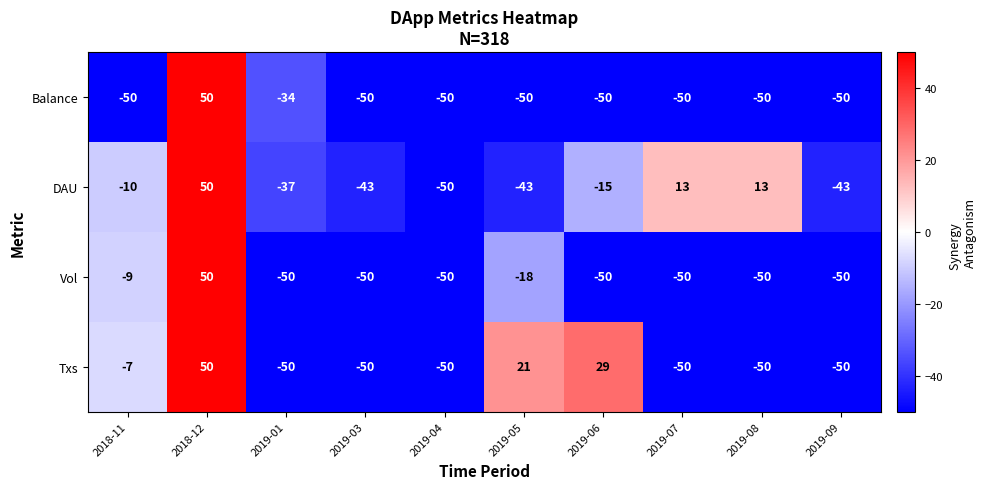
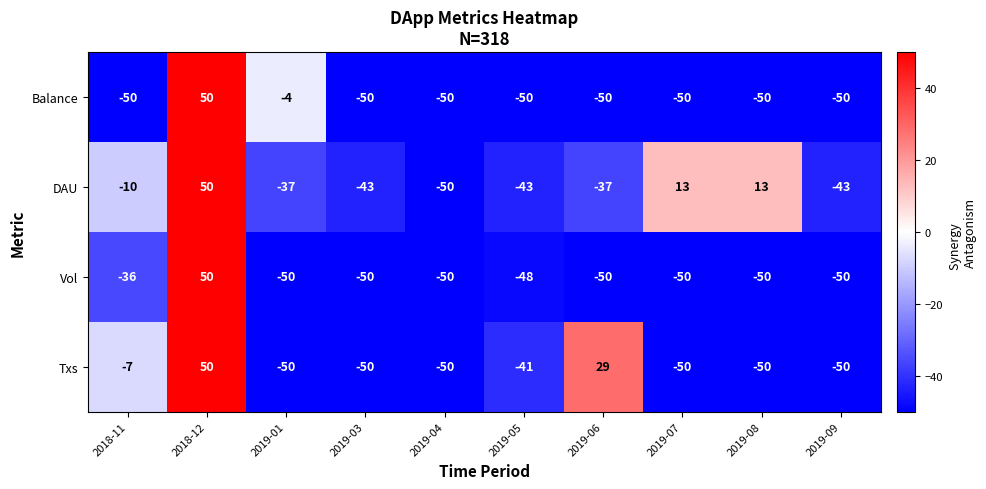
  {
    "Balance": {
      "2018-11": -50,
      "2018-12": 50,
-     "2019-01": -34,
+     "2019-01": -4,
      "2019-03": -50,
      "2019-04": -50,
      "2019-05": -50,
      "2019-06": -50,
      "2019-07": -50,
      "2019-08": -50,
      "2019-09": -50
    },
    "DAU": {
      "2018-11": -10,
      "2018-12": 50,
      "2019-01": -37,
      "2019-03": -43,
      "2019-04": -50,
      "2019-05": -43,
-     "2019-06": -15,
+     "2019-06": -37,
      "2019-07": 13,
      "2019-08": 13,
      "2019-09": -43
    },
    "Vol": {
-     "2018-11": -9,
+     "2018-11": -36,
      "2018-12": 50,
      "2019-01": -50,
      "2019-03": -50,
      "2019-04": -50,
-     "2019-05": -18,
+     "2019-05": -48,
      "2019-06": -50,
      "2019-07": -50,
      "2019-08": -50,
      "2019-09": -50
    },
    "Txs": {
      "2018-11": -7,
      "2018-12": 50,
      "2019-01": -50,
      "2019-03": -50,
      "2019-04": -50,
-     "2019-05": 21,
+     "2019-05": -41,
      "2019-06": 29,
      "2019-07": -50,
      "2019-08": -50,
      "2019-09": -50
    }
  }
